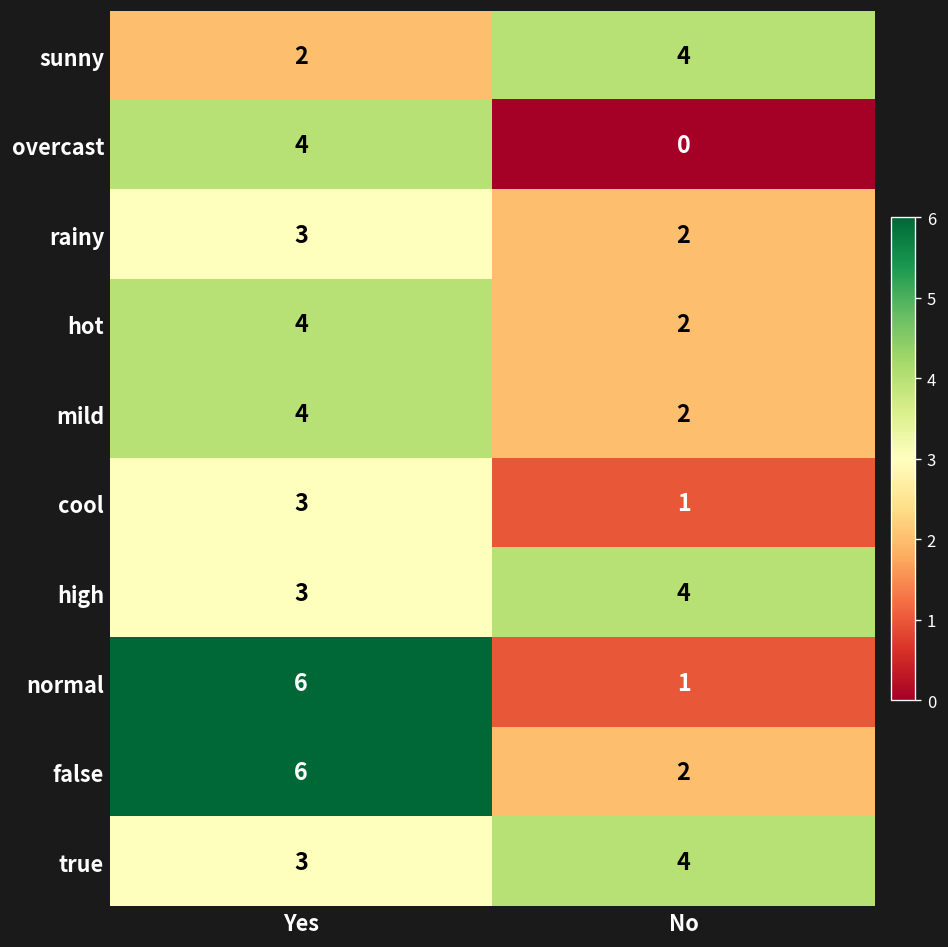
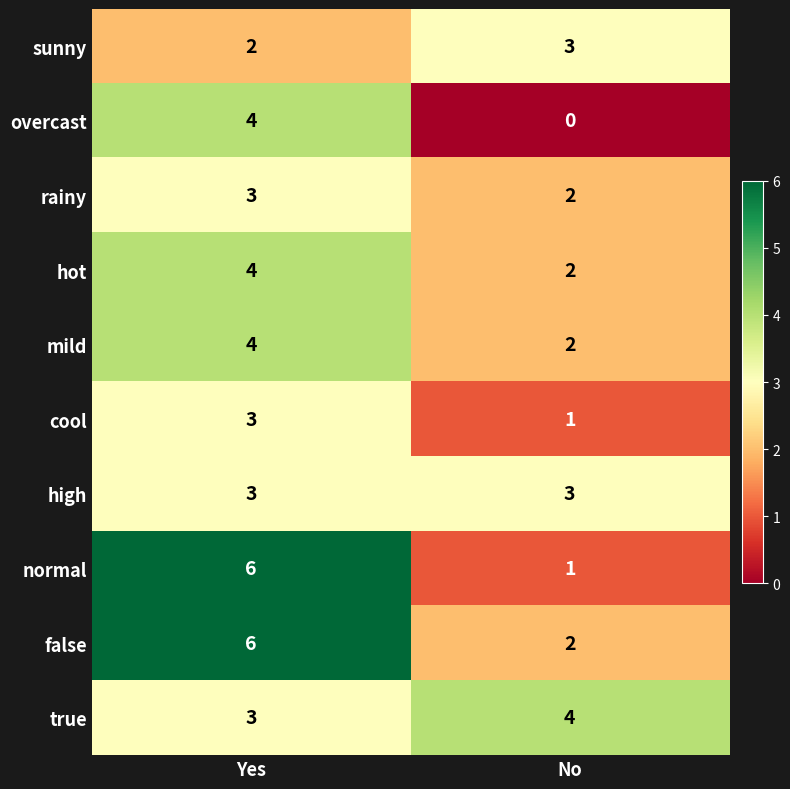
  {
    "sunny": {
      "Yes": 2,
-     "No": 4
+     "No": 3
    },
    "overcast": {
      "Yes": 4,
      "No": 0
    },
    "rainy": {
      "Yes": 3,
      "No": 2
    },
    "hot": {
      "Yes": 4,
      "No": 2
    },
    "mild": {
      "Yes": 4,
      "No": 2
    },
    "cool": {
      "Yes": 3,
      "No": 1
    },
    "high": {
      "Yes": 3,
-     "No": 4
+     "No": 3
    },
    "normal": {
      "Yes": 6,
      "No": 1
    },
    "false": {
      "Yes": 6,
      "No": 2
    },
    "true": {
      "Yes": 3,
      "No": 4
    }
  }
